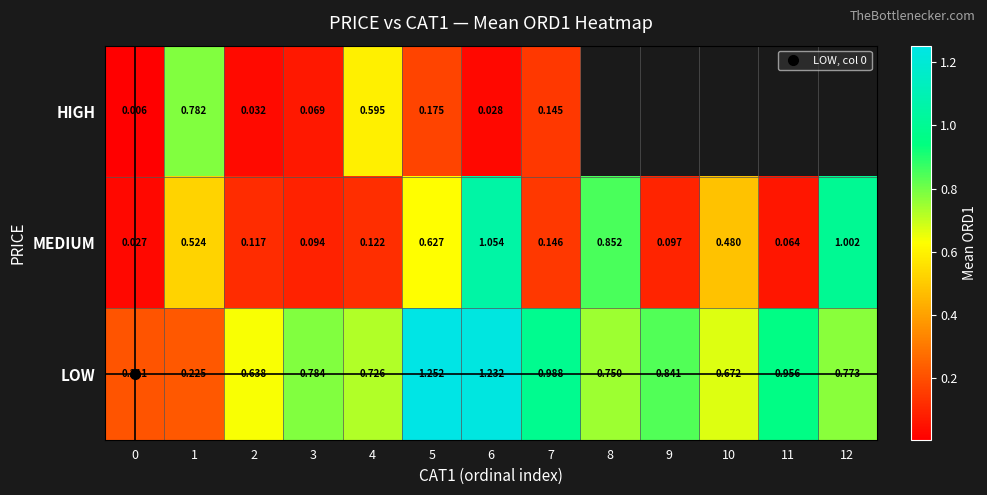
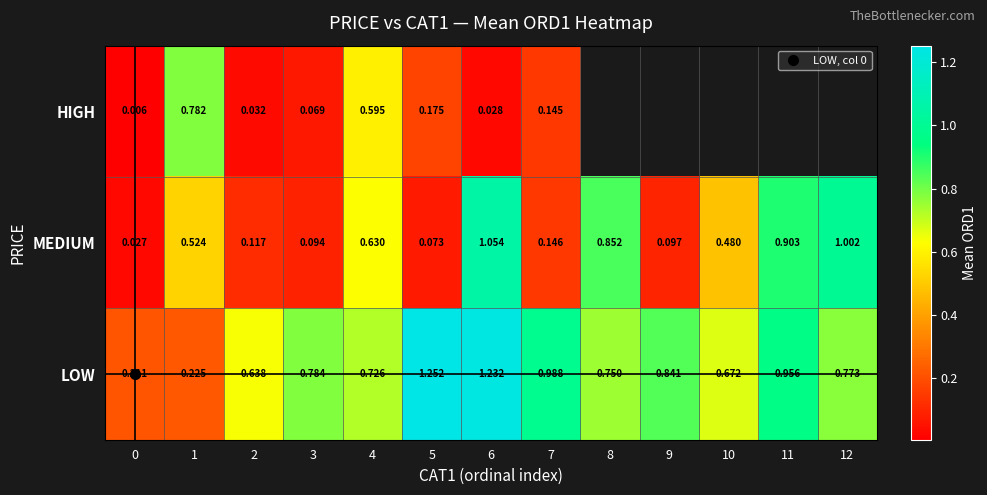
  {
    "HIGH": {
      "0": 0.006,
      "1": 0.782,
      "2": 0.032,
      "3": 0.069,
      "4": 0.595,
      "5": 0.175,
      "6": 0.028,
      "7": 0.145
    },
    "MEDIUM": {
      "0": 0.027,
      "1": 0.524,
      "2": 0.117,
      "3": 0.094,
-     "4": 0.122,
-     "5": 0.627,
+     "4": 0.630,
+     "5": 0.073,
      "6": 1.054,
      "7": 0.146,
      "8": 0.852,
      "9": 0.097,
      "10": 0.480,
-     "11": 0.064,
+     "11": 0.903,
      "12": 1.002
    },
    "LOW": {
      "1": 0.225,
      "2": 0.638,
      "3": 0.784,
      "4": 0.726,
      "5": 1.252,
      "6": 1.232,
      "7": 0.988,
      "8": 0.750,
      "9": 0.841,
      "10": 0.672,
      "11": 0.956,
      "12": 0.773
    }
  }
